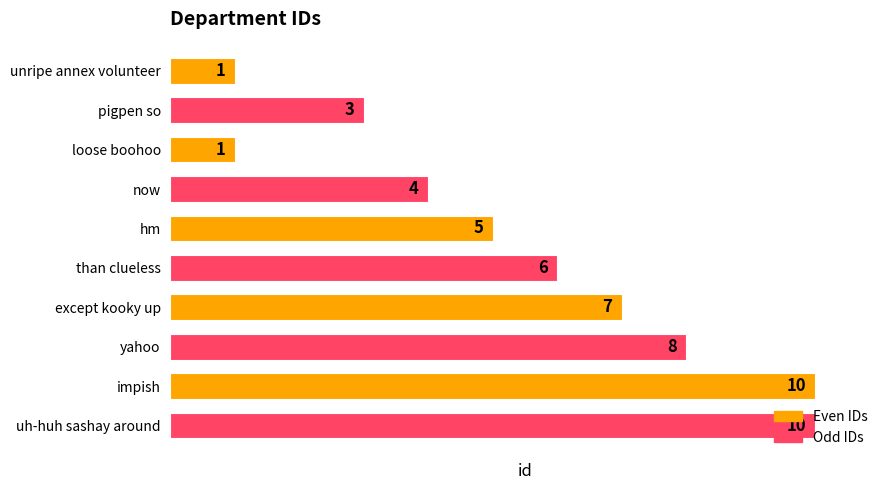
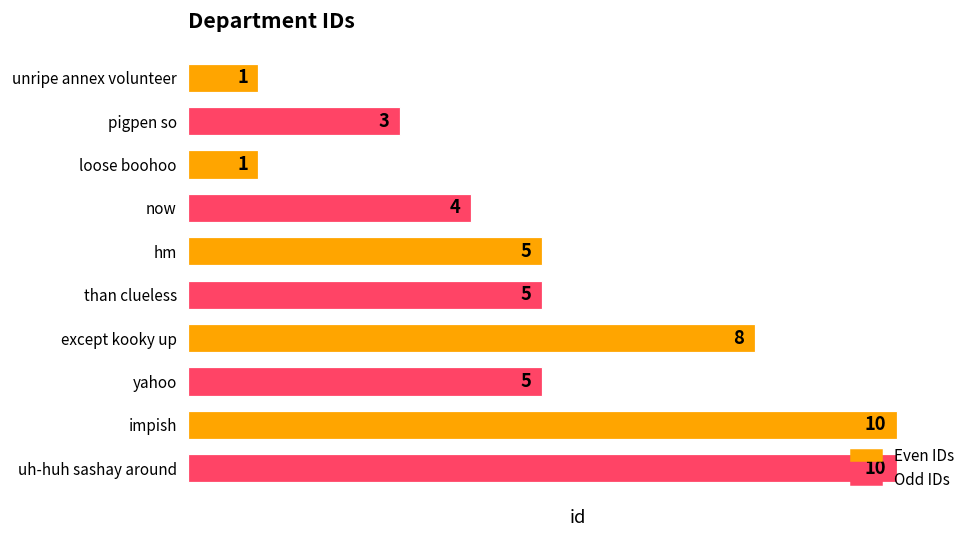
  {
    "unripe annex volunteer": 1,
    "pigpen so": 3,
    "loose boohoo": 1,
    "now": 4,
    "hm": 5,
-   "than clueless": 6,
-   "except kooky up": 7,
-   "yahoo": 8,
+   "than clueless": 5,
+   "except kooky up": 8,
+   "yahoo": 5,
    "impish": 10,
    "uh-huh sashay around": 10
  }
